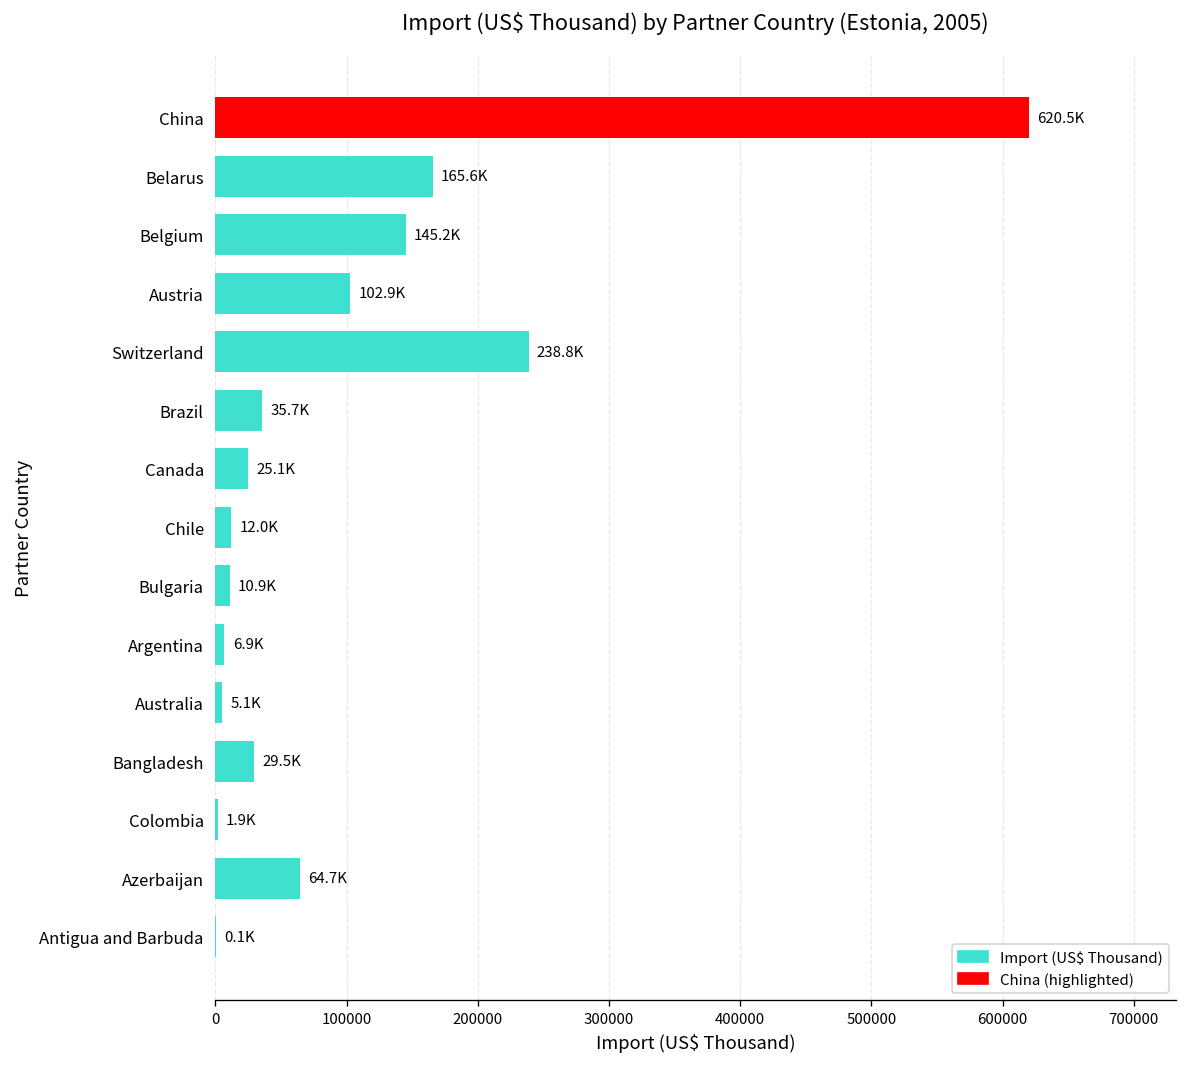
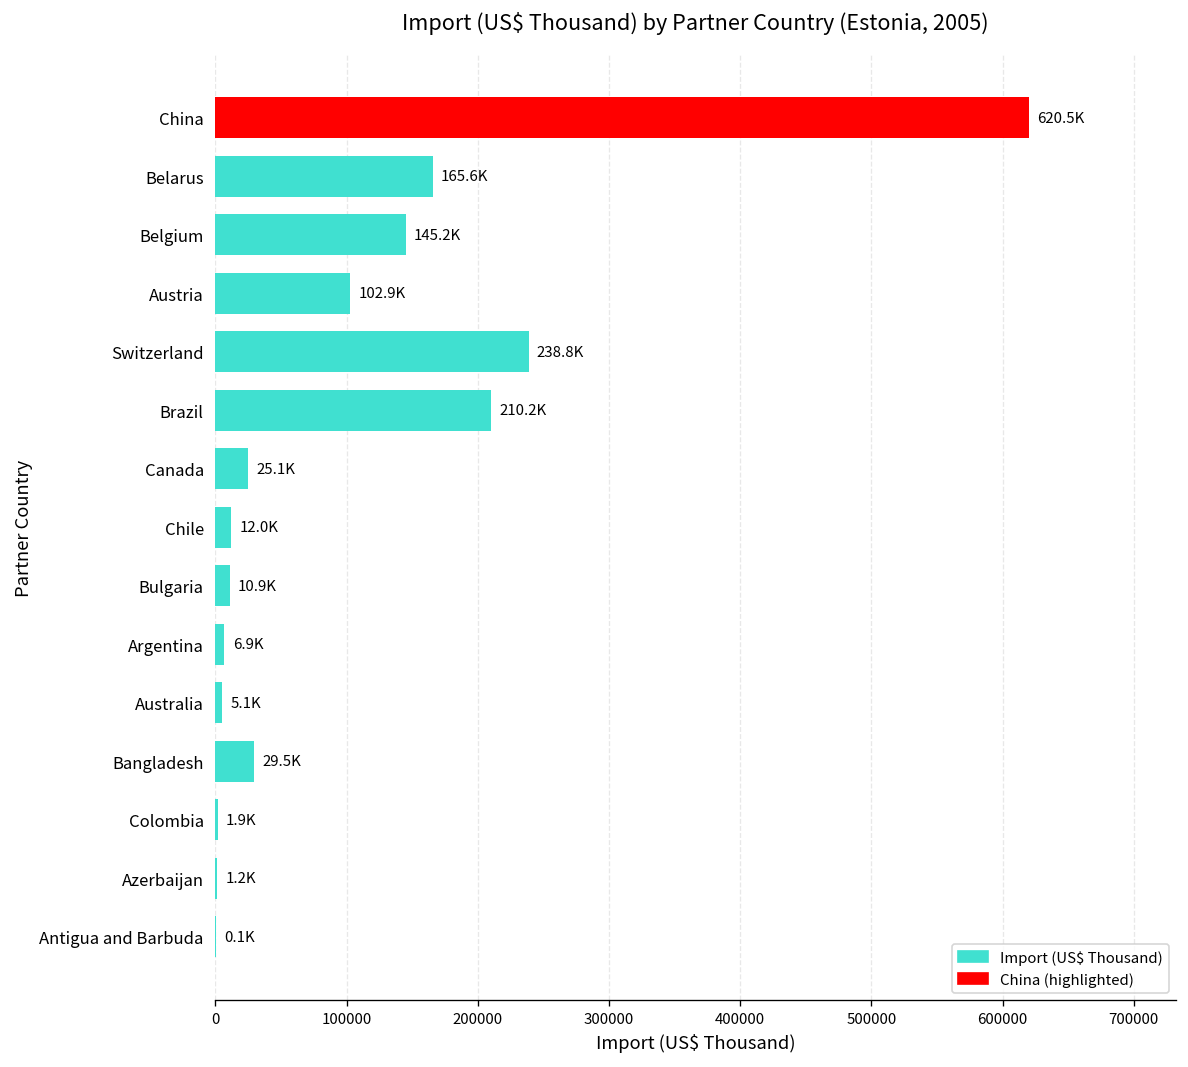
  {
    "China": "620.5K",
    "Belarus": "165.6K",
    "Belgium": "145.2K",
    "Austria": "102.9K",
    "Switzerland": "238.8K",
-   "Brazil": "35.7K",
+   "Brazil": "210.2K",
    "Canada": "25.1K",
    "Chile": "12.0K",
    "Bulgaria": "10.9K",
    "Argentina": "6.9K",
    "Australia": "5.1K",
    "Bangladesh": "29.5K",
    "Colombia": "1.9K",
-   "Azerbaijan": "64.7K",
+   "Azerbaijan": "1.2K",
    "Antigua and Barbuda": "0.1K"
  }
